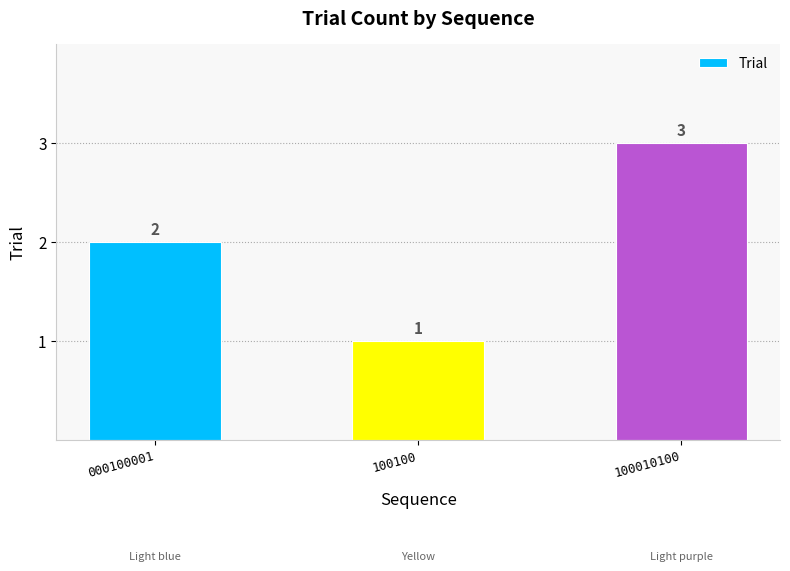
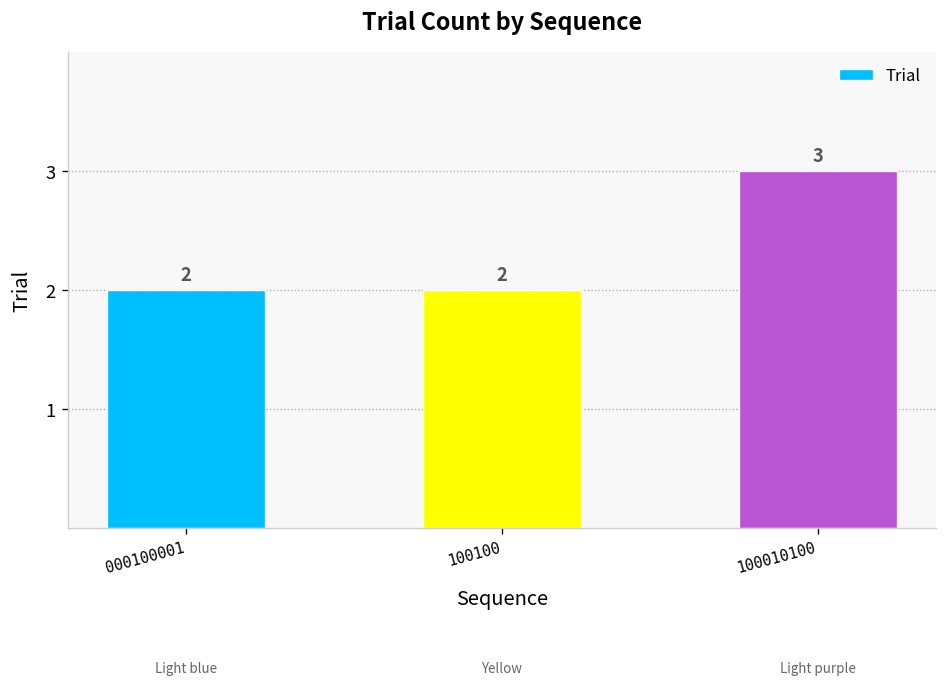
  {
    "000100001": 2,
-   "100100": 1,
+   "100100": 2,
    "100010100": 3
  }
